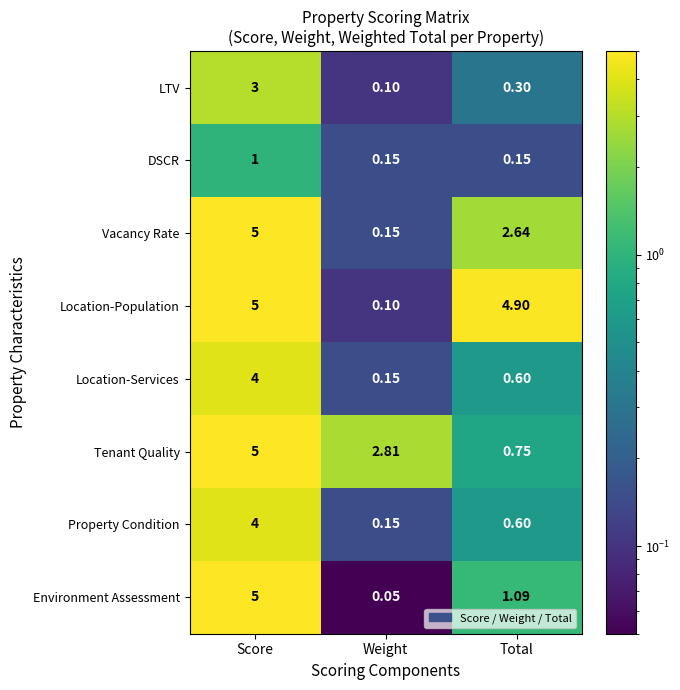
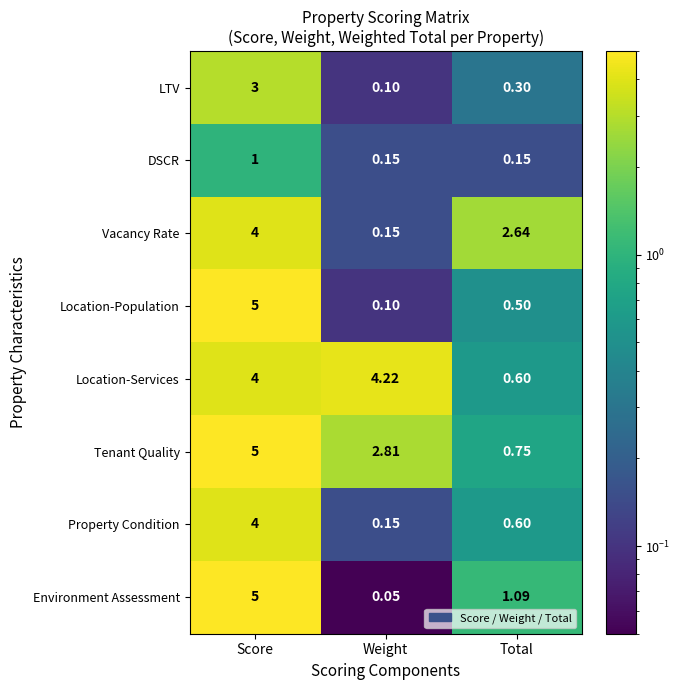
  {
    "LTV": {
      "Score": 3,
      "Weight": 0.10,
      "Total": 0.30
    },
    "DSCR": {
      "Score": 1,
      "Weight": 0.15,
      "Total": 0.15
    },
    "Vacancy Rate": {
-     "Score": 5,
+     "Score": 4,
      "Weight": 0.15,
      "Total": 2.64
    },
    "Location-Population": {
      "Score": 5,
      "Weight": 0.10,
-     "Total": 4.90
+     "Total": 0.50
    },
    "Location-Services": {
      "Score": 4,
-     "Weight": 0.15,
+     "Weight": 4.22,
      "Total": 0.60
    },
    "Tenant Quality": {
      "Score": 5,
      "Weight": 2.81,
      "Total": 0.75
    },
    "Property Condition": {
      "Score": 4,
      "Weight": 0.15,
      "Total": 0.60
    },
    "Environment Assessment": {
      "Score": 5,
      "Weight": 0.05,
      "Total": 1.09
    }
  }
